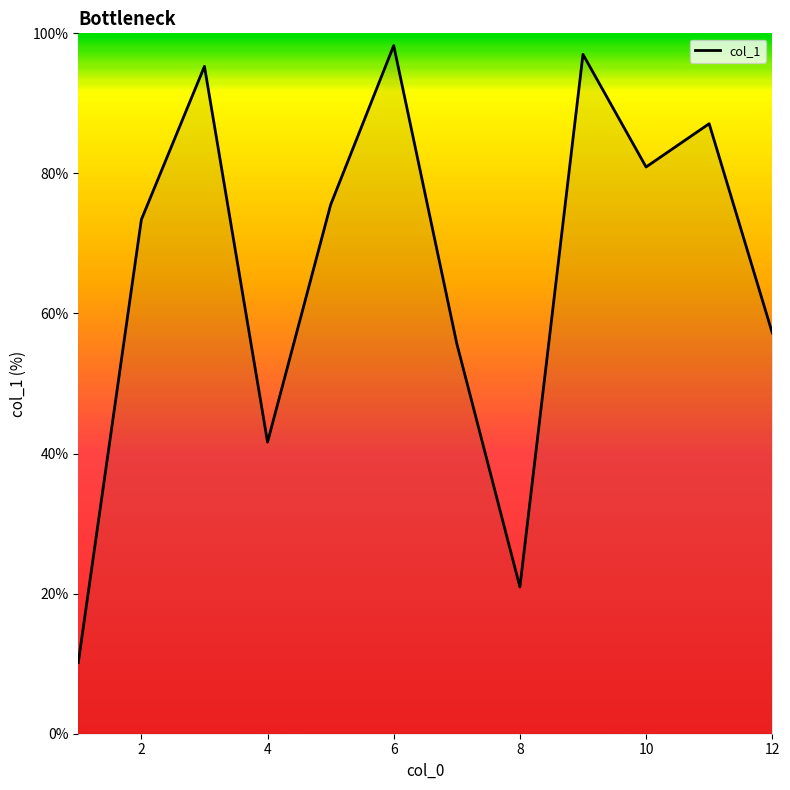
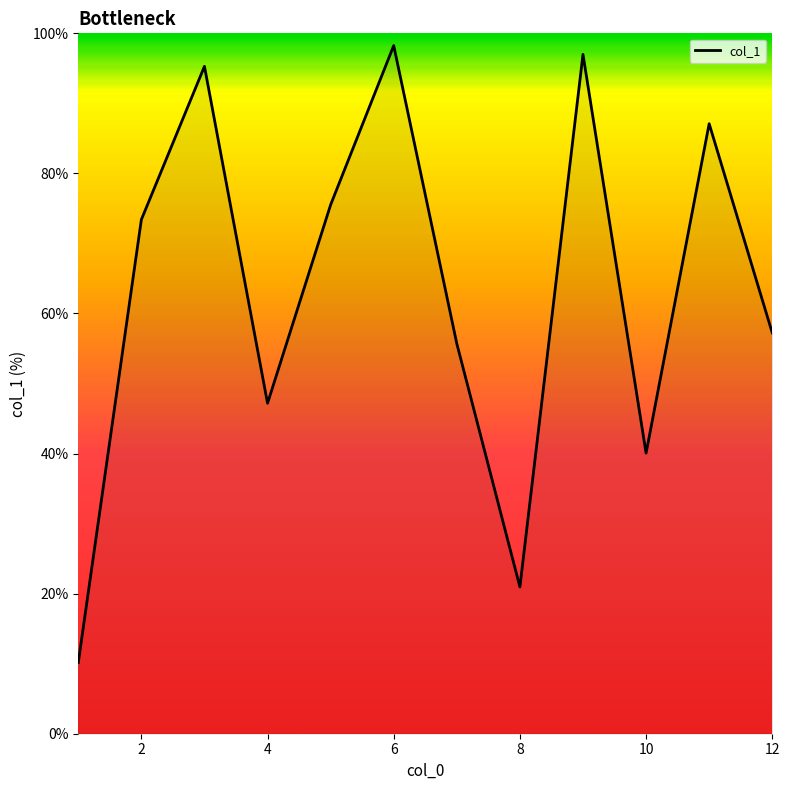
  {
    "2": "73%",
-   "4": "42%",
+   "4": "47%",
    "6": "98%",
    "8": "21%",
-   "10": "81%",
+   "10": "40%",
    "12": "57%"
  }
